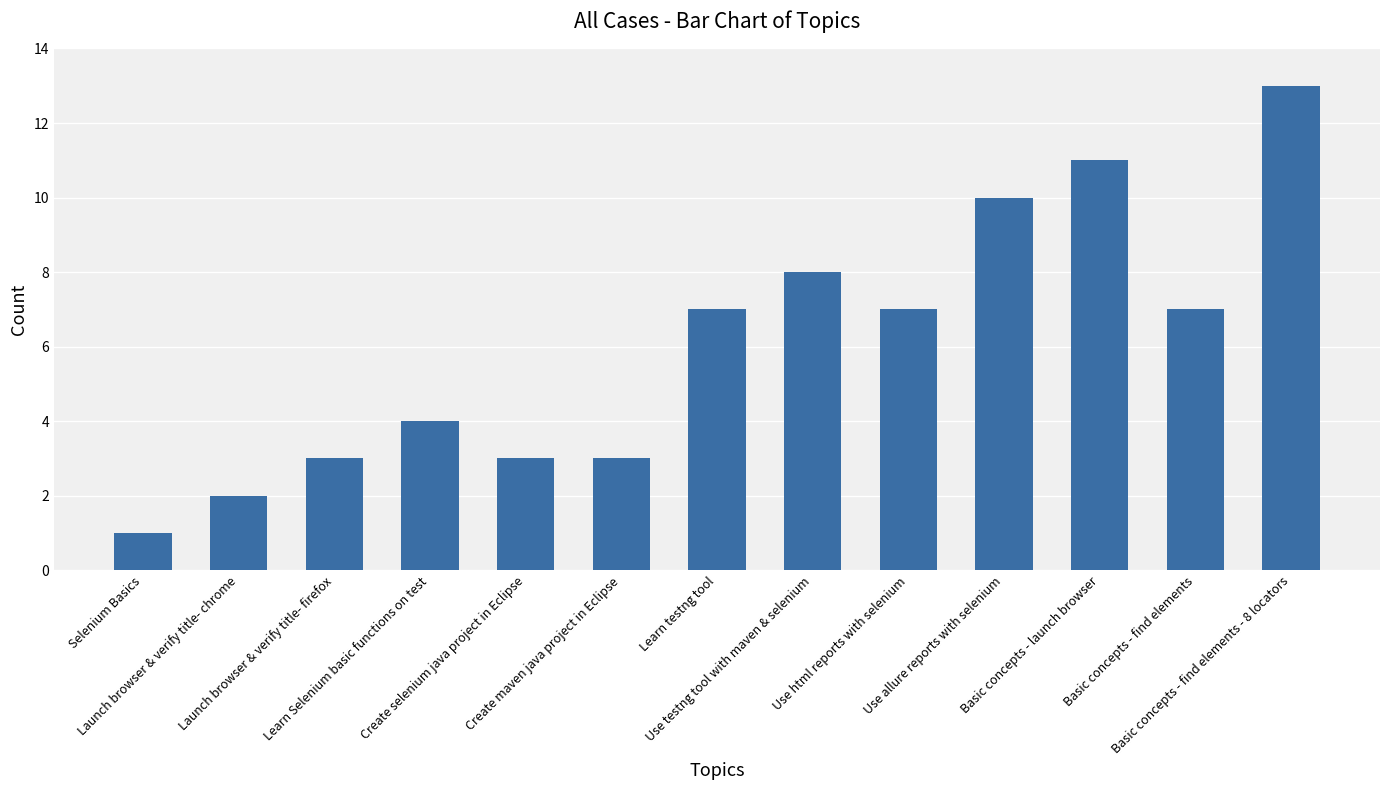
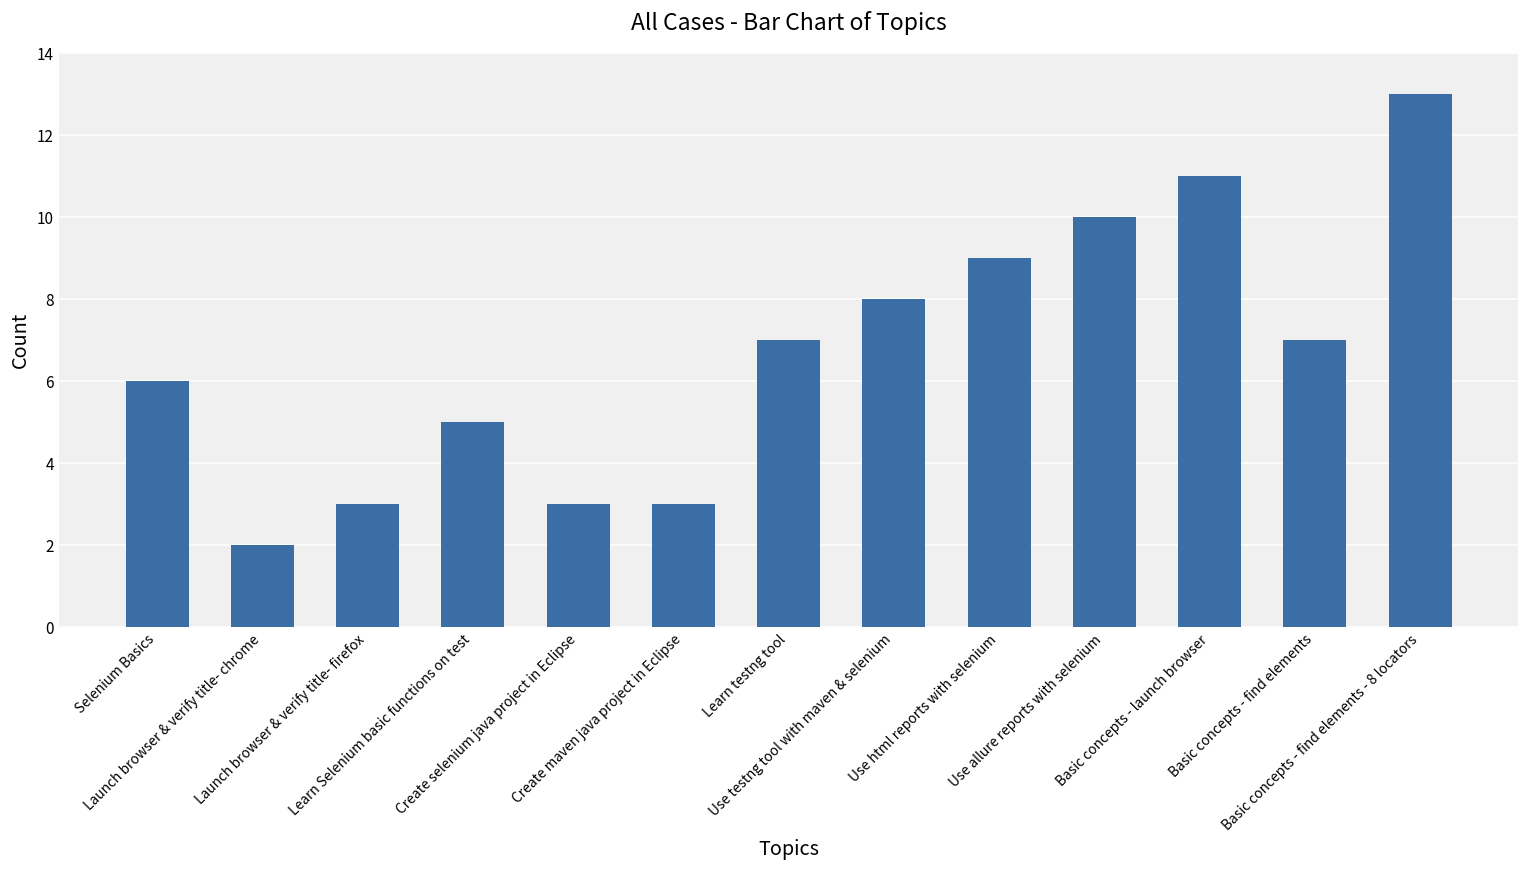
  {
-   "Selenium Basics": 1,
+   "Selenium Basics": 6,
    "Launch browser & verify title- chrome": 2,
    "Launch browser & verify title- firefox": 3,
-   "Learn Selenium basic functions on test": 4,
+   "Learn Selenium basic functions on test": 5,
    "Create selenium java project in Eclipse": 3,
    "Create maven java project in Eclipse": 3,
    "Learn testng tool": 7,
    "Use testng tool with maven & selenium": 8,
-   "Use html reports with selenium": 7,
+   "Use html reports with selenium": 9,
    "Use allure reports with selenium": 10,
    "Basic concepts - launch browser": 11,
    "Basic concepts - find elements": 7,
    "Basic concepts - find elements - 8 locators": 13
  }
